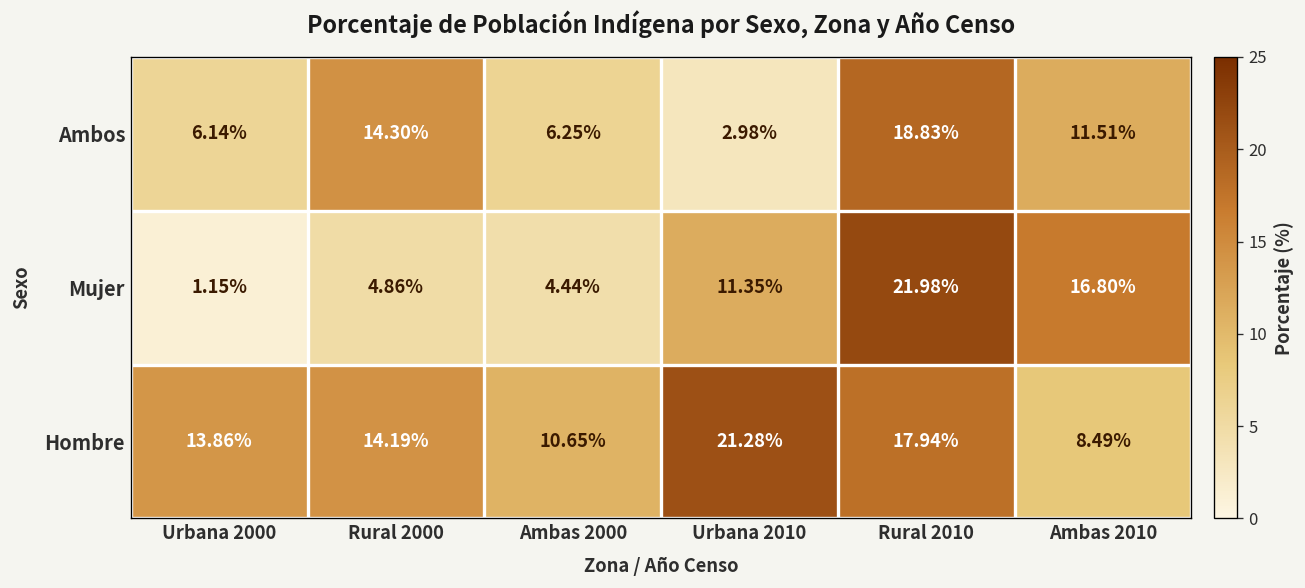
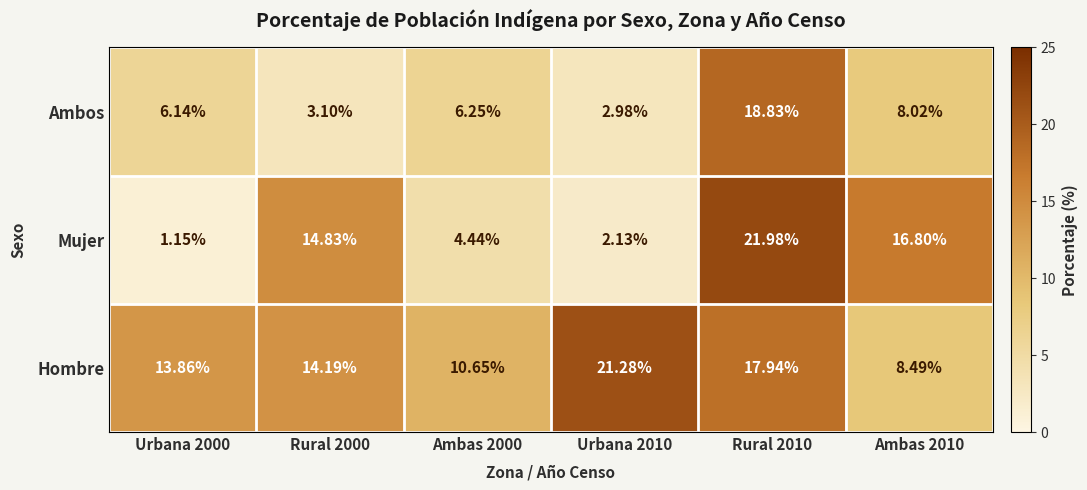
  {
    "Ambos": {
      "Urbana 2000": "6.14%",
-     "Rural 2000": "14.30%",
+     "Rural 2000": "3.10%",
      "Ambas 2000": "6.25%",
      "Urbana 2010": "2.98%",
      "Rural 2010": "18.83%",
-     "Ambas 2010": "11.51%"
+     "Ambas 2010": "8.02%"
    },
    "Mujer": {
      "Urbana 2000": "1.15%",
-     "Rural 2000": "4.86%",
+     "Rural 2000": "14.83%",
      "Ambas 2000": "4.44%",
-     "Urbana 2010": "11.35%",
+     "Urbana 2010": "2.13%",
      "Rural 2010": "21.98%",
      "Ambas 2010": "16.80%"
    },
    "Hombre": {
      "Urbana 2000": "13.86%",
      "Rural 2000": "14.19%",
      "Ambas 2000": "10.65%",
      "Urbana 2010": "21.28%",
      "Rural 2010": "17.94%",
      "Ambas 2010": "8.49%"
    }
  }
